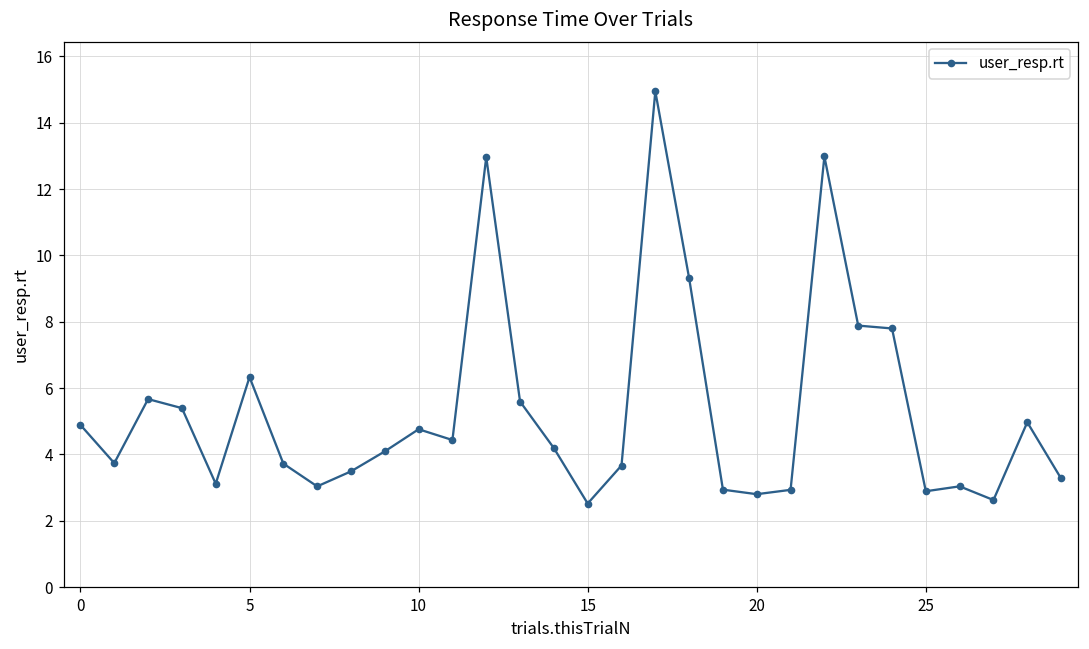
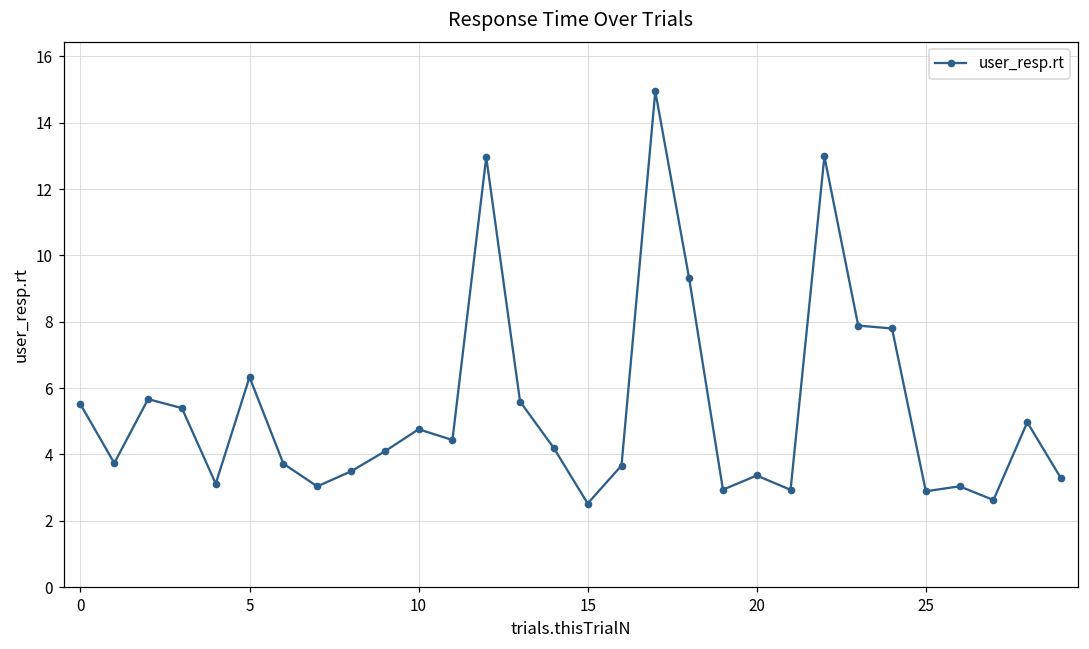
  {
-   "0": 4.9,
+   "0": 5.5,
    "5": 6.3,
    "10": 4.8,
    "15": 2.5,
-   "20": 2.8,
+   "20": 3.4,
    "25": 2.9
  }
